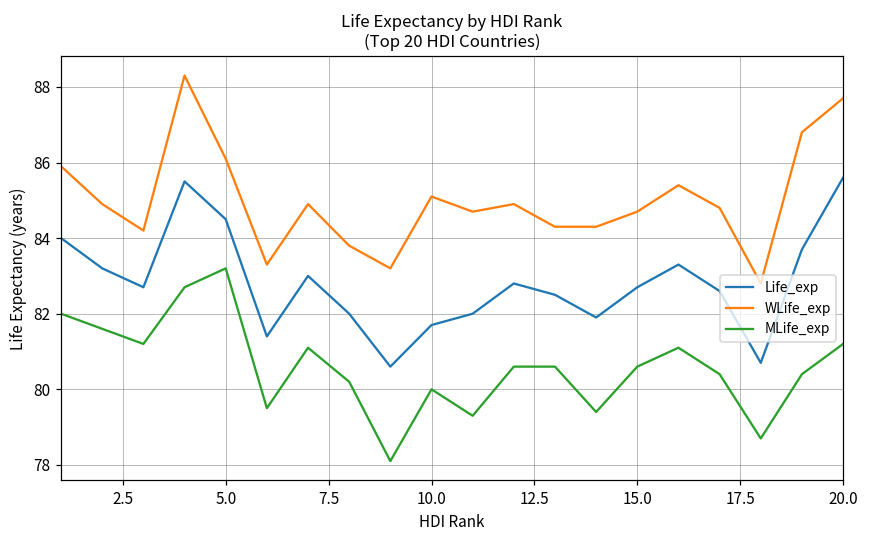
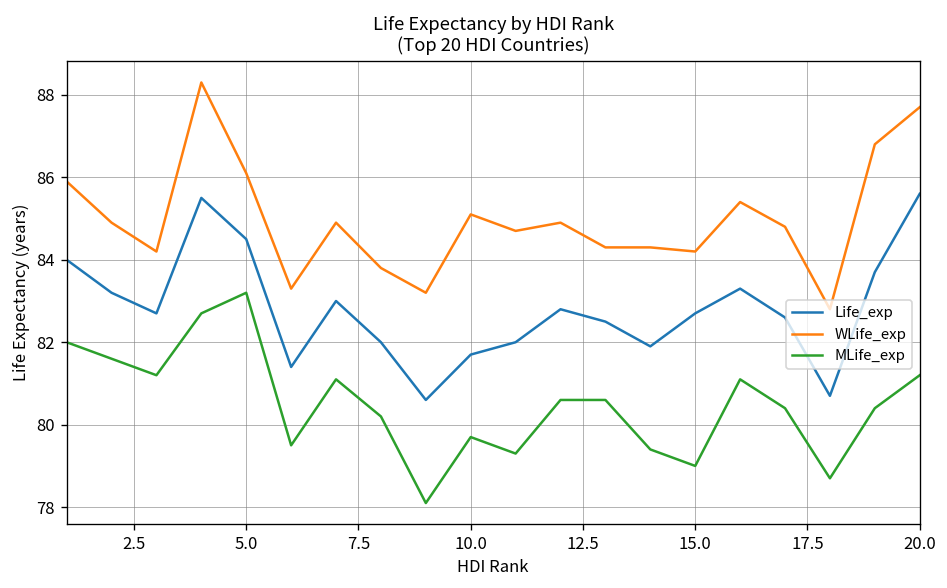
  {
    "Life_exp": {
      "5.0": 84.5,
      "10.0": 81.7,
      "15.0": 82.7,
      "20.0": 85.6
    },
    "WLife_exp": {
      "5.0": 86.1,
      "10.0": 85.1,
-     "15.0": 84.7,
+     "15.0": 84.2,
      "20.0": 87.7
    },
    "MLife_exp": {
      "5.0": 83.2,
-     "10.0": 80.0,
-     "15.0": 80.6,
+     "10.0": 79.7,
+     "15.0": 79.0,
      "20.0": 81.2
    }
  }
